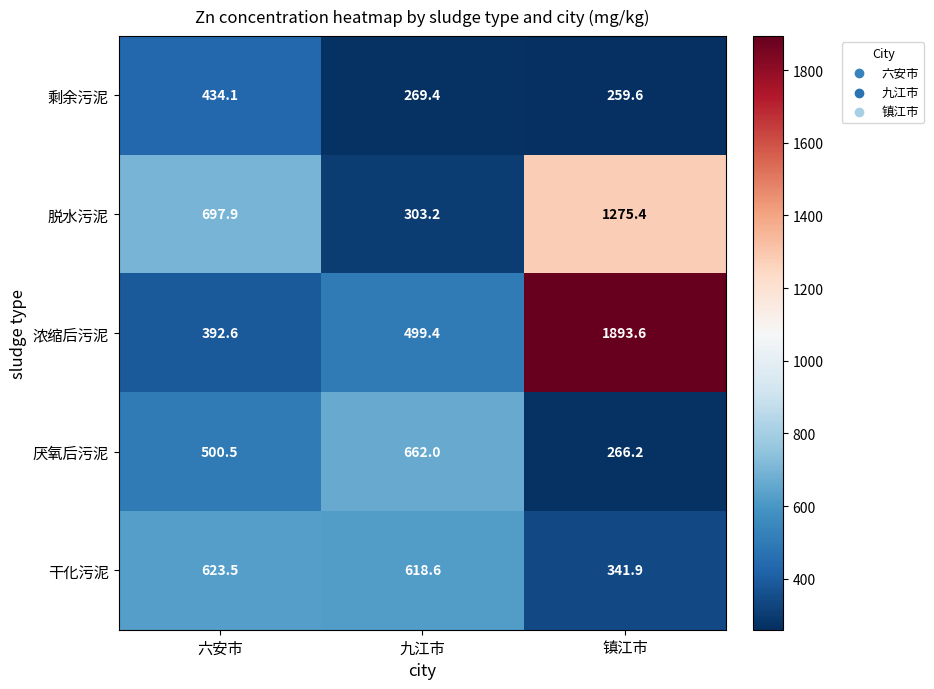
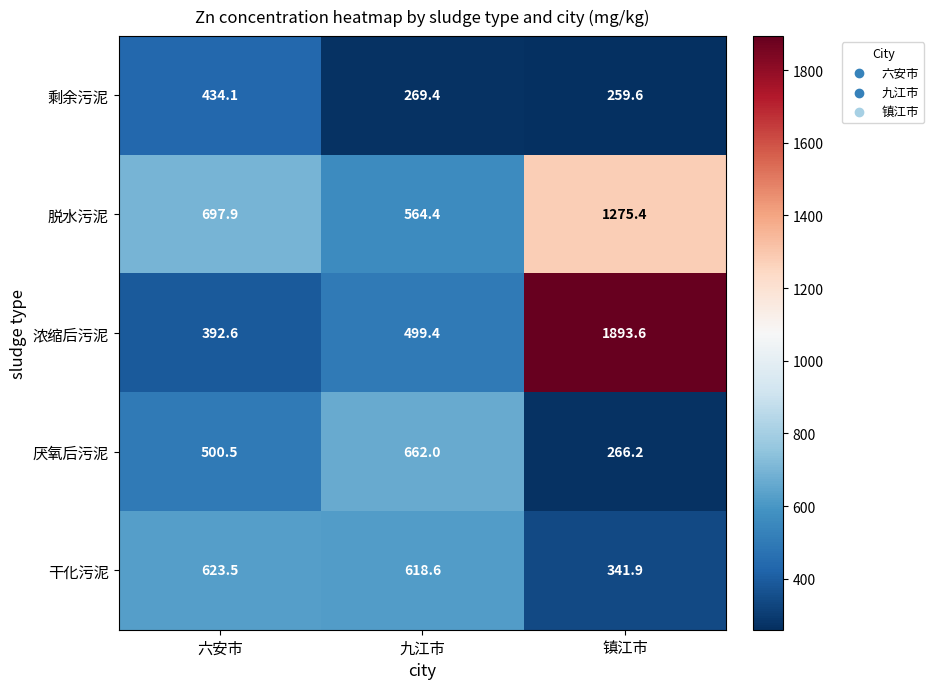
  {
    "剩余污泥": {
      "六安市": 434.1,
      "九江市": 269.4,
      "镇江市": 259.6
    },
    "脱水污泥": {
      "六安市": 697.9,
-     "九江市": 303.2,
+     "九江市": 564.4,
      "镇江市": 1275.4
    },
    "浓缩后污泥": {
      "六安市": 392.6,
      "九江市": 499.4,
      "镇江市": 1893.6
    },
    "厌氧后污泥": {
      "六安市": 500.5,
      "九江市": 662.0,
      "镇江市": 266.2
    },
    "干化污泥": {
      "六安市": 623.5,
      "九江市": 618.6,
      "镇江市": 341.9
    }
  }
